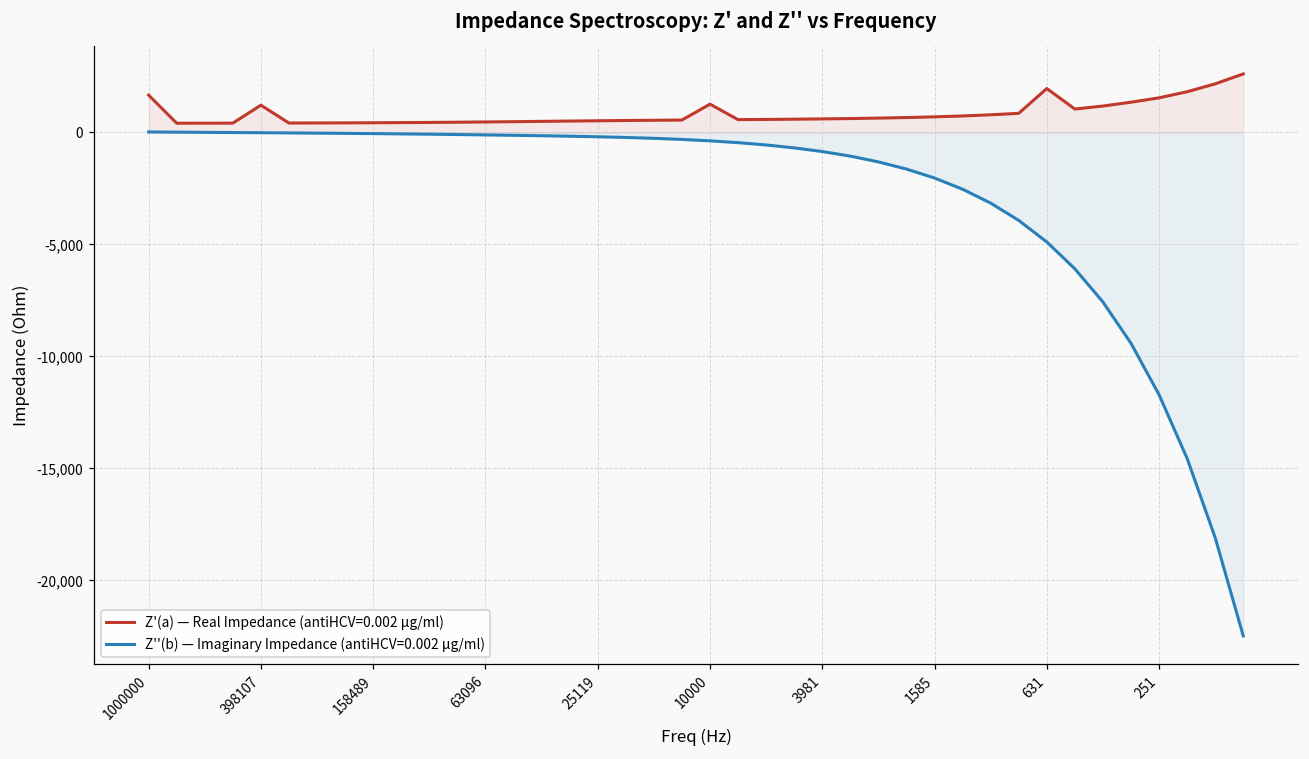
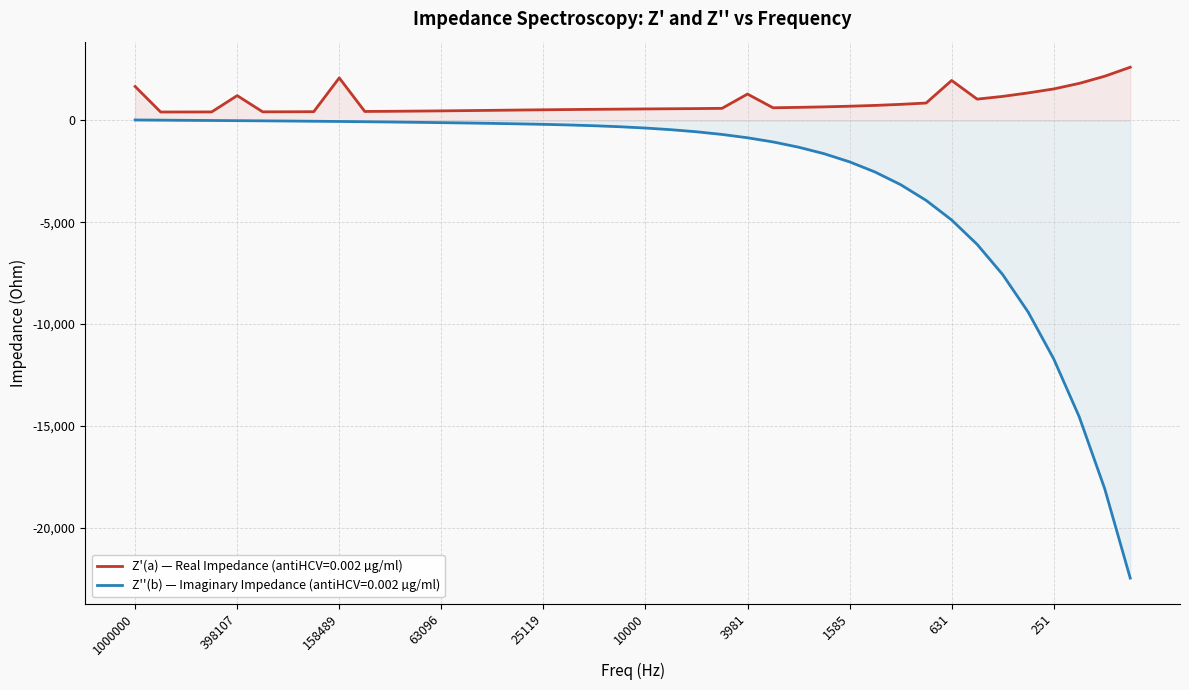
  {
    "Z'(a) — Real Impedance (antiHCV=0.002 µg/ml)": {
      "1000000": "1,700",
      "398107": "1,200",
-     "158489": "400",
+     "158489": "2,100",
      "63096": "500",
      "25119": "500",
-     "10000": "1,300",
-     "3981": "600",
+     "10000": "600",
+     "3981": "1,300",
      "1585": "700",
      "631": "2,000",
      "251": "1,500"
    }
  }
